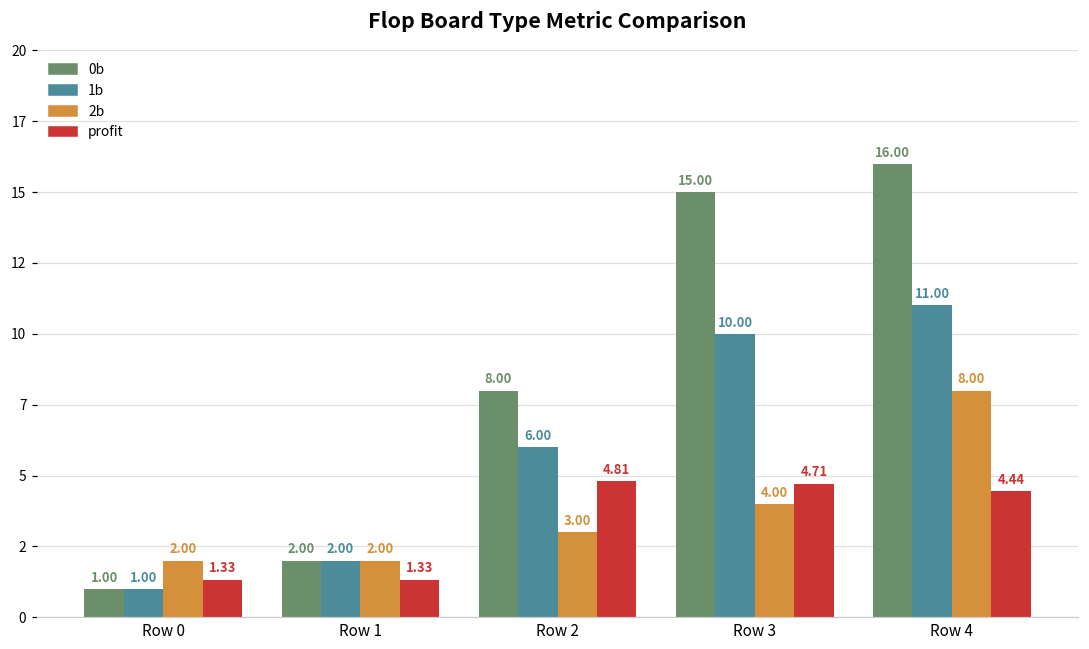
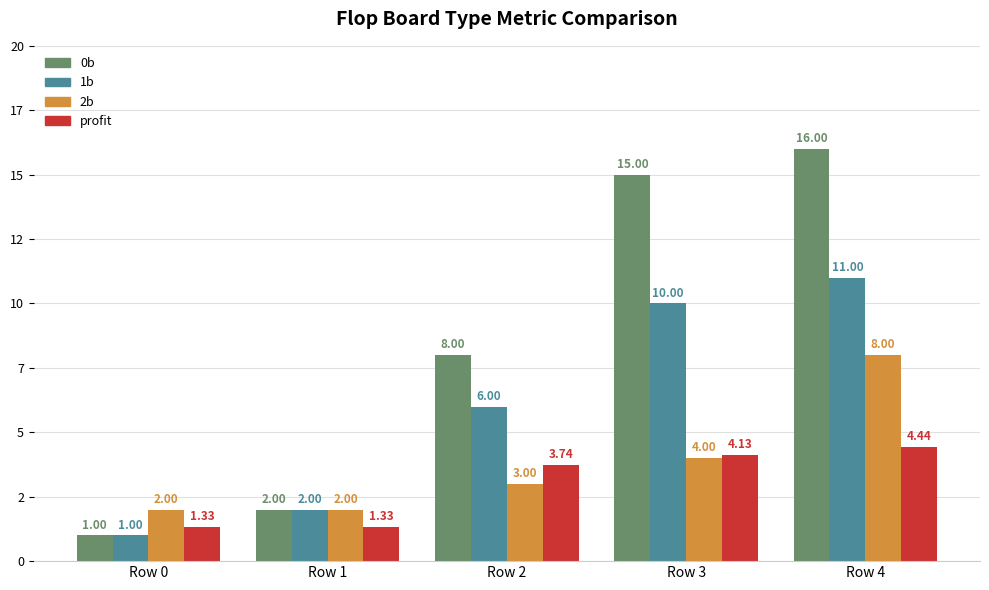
  {
    "2b": {
      "Row 0": 2.00,
      "Row 1": 2.00,
      "Row 2": 3.00,
      "Row 3": 4.00,
      "Row 4": 8.00
    },
    "profit": {
      "Row 0": 1.33,
      "Row 1": 1.33,
-     "Row 2": 4.81,
-     "Row 3": 4.71,
+     "Row 2": 3.74,
+     "Row 3": 4.13,
      "Row 4": 4.44
    }
  }
